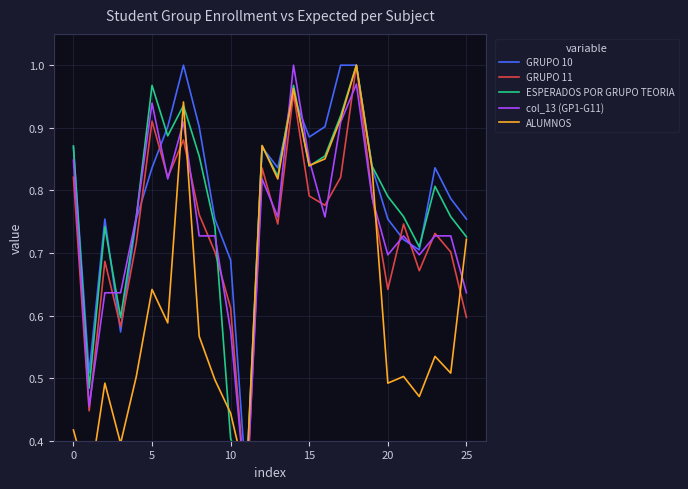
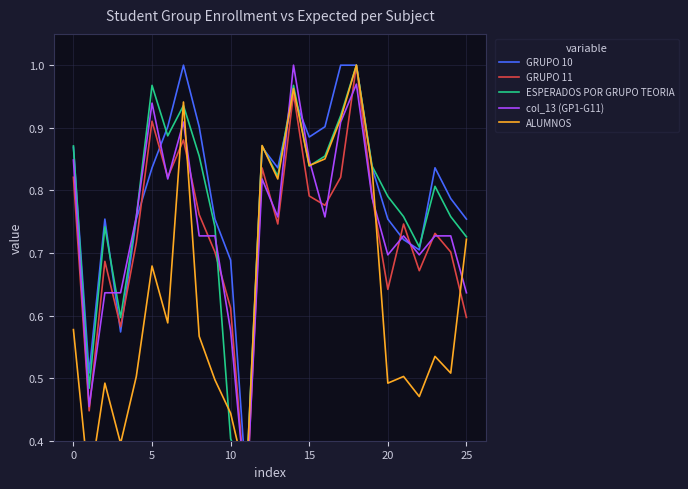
  {
    "GRUPO 10": {
      "5": 0.84,
      "10": 0.69,
      "15": 0.89,
      "20": 0.75,
      "25": 0.75
    },
    "GRUPO 11": {
      "0": 0.82,
      "5": 0.91,
      "10": 0.61,
      "15": 0.79,
      "20": 0.64,
      "25": 0.60
    },
    "ESPERADOS POR GRUPO TEORIA": {
      "5": 0.97,
      "10": 0.40,
      "20": 0.79
    },
    "col_13 (GP1-G11)": {
      "0": 0.85,
      "5": 0.94,
      "10": 0.58,
      "15": 0.85,
      "20": 0.70,
      "25": 0.64
    },
    "ALUMNOS": {
-     "0": 0.42,
-     "5": 0.64,
+     "0": 0.58,
+     "5": 0.68,
      "10": 0.44,
      "20": 0.49
    }
  }
